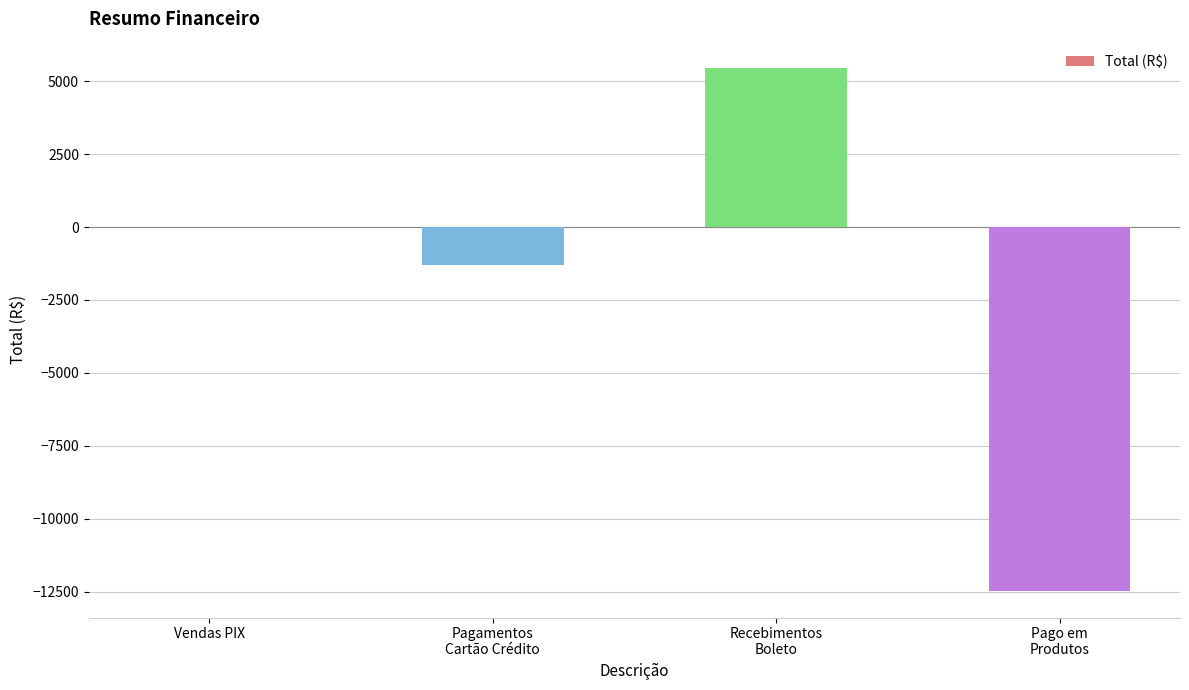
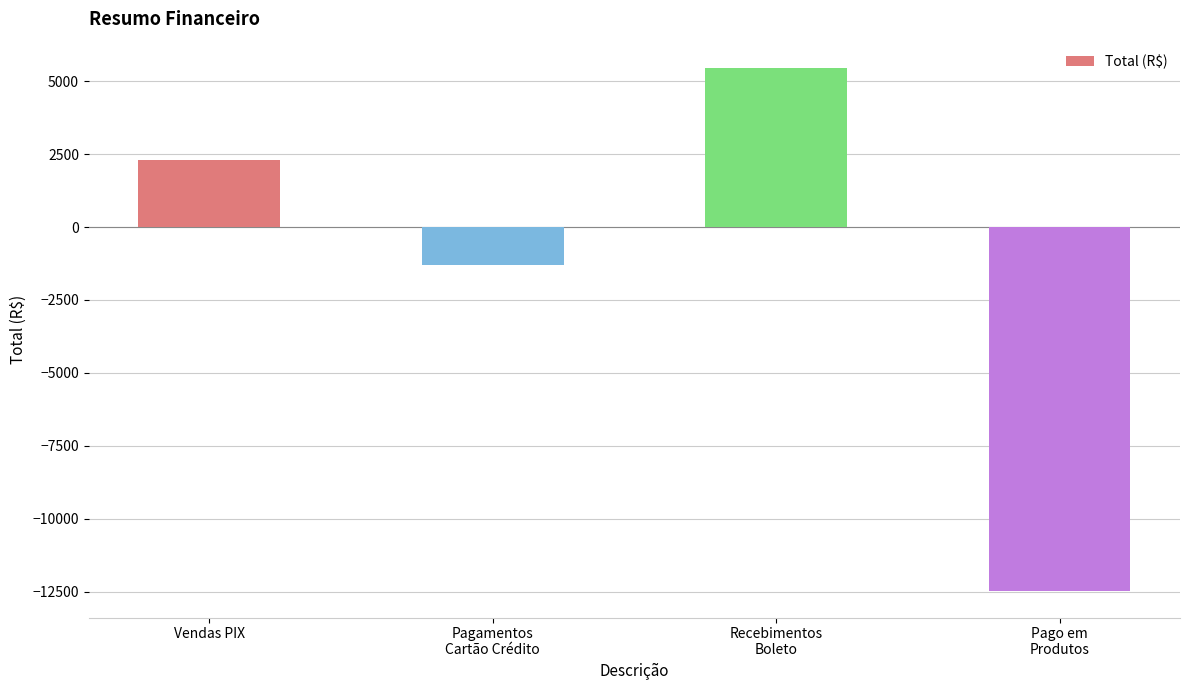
  {
-   "Vendas PIX": 0,
+   "Vendas PIX": 2300,
    "Pagamentos Cartão Crédito": -1300,
    "Recebimentos Boleto": 5500,
    "Pago em Produtos": -12500
  }
